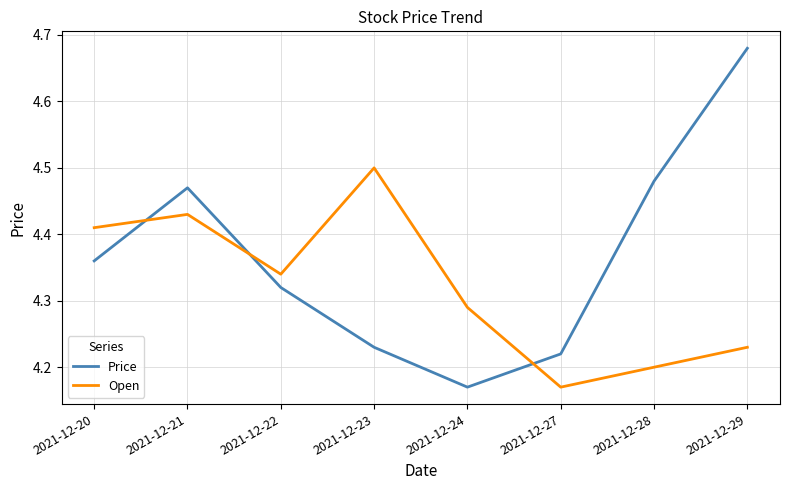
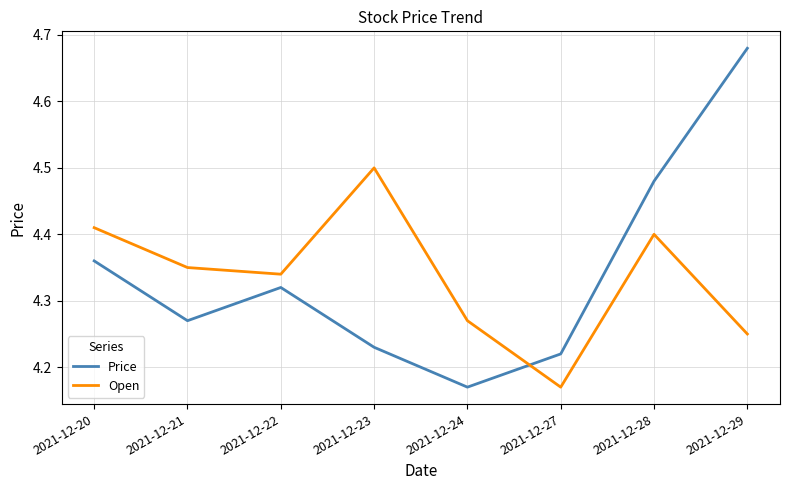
  {
    "Price": {
      "2021-12-20": 4.36,
-     "2021-12-21": 4.47,
+     "2021-12-21": 4.27,
      "2021-12-22": 4.32,
      "2021-12-23": 4.23,
      "2021-12-24": 4.17,
      "2021-12-27": 4.22,
      "2021-12-28": 4.48,
      "2021-12-29": 4.68
    },
    "Open": {
      "2021-12-20": 4.41,
-     "2021-12-21": 4.43,
+     "2021-12-21": 4.35,
      "2021-12-22": 4.34,
      "2021-12-23": 4.50,
-     "2021-12-24": 4.29,
+     "2021-12-24": 4.27,
      "2021-12-27": 4.17,
-     "2021-12-28": 4.2,
-     "2021-12-29": 4.23
+     "2021-12-28": 4.4,
+     "2021-12-29": 4.25
    }
  }
